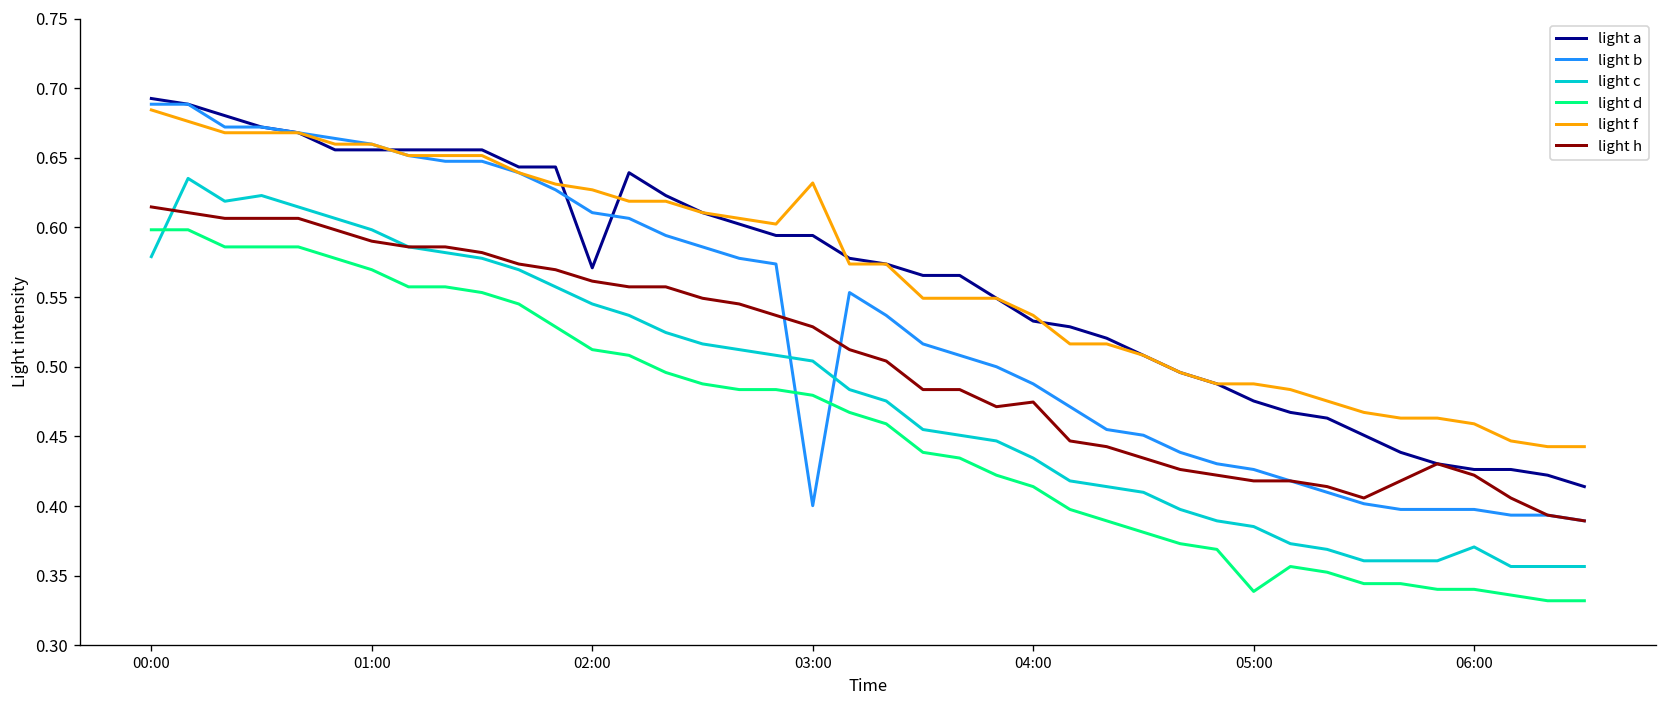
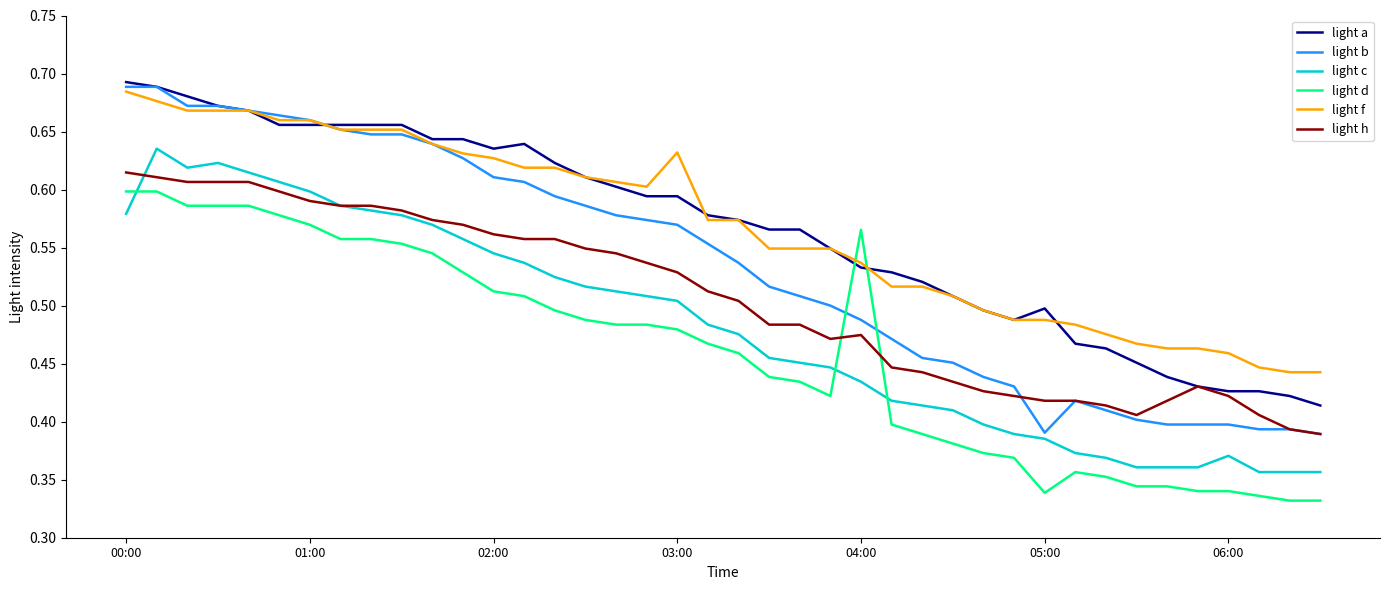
  {
    "light a": {
      "00:00": 0.693,
      "01:00": 0.656,
-     "02:00": 0.571,
+     "02:00": 0.635,
      "03:00": 0.594,
      "04:00": 0.533,
-     "05:00": 0.475,
+     "05:00": 0.498,
      "06:00": 0.426
    },
    "light b": {
      "00:00": 0.689,
      "02:00": 0.611,
-     "03:00": 0.400,
+     "03:00": 0.570,
      "04:00": 0.488,
-     "05:00": 0.426,
+     "05:00": 0.391,
      "06:00": 0.398
    },
    "light c": {
      "00:00": 0.579,
      "01:00": 0.598,
      "02:00": 0.545,
      "03:00": 0.504,
      "04:00": 0.434,
      "05:00": 0.385,
      "06:00": 0.371
    },
    "light d": {
      "00:00": 0.598,
      "01:00": 0.570,
      "02:00": 0.512,
      "03:00": 0.480,
-     "04:00": 0.414,
+     "04:00": 0.565,
      "05:00": 0.339,
      "06:00": 0.340
    },
    "light f": {
      "00:00": 0.684,
      "02:00": 0.627,
      "03:00": 0.632,
      "04:00": 0.537,
      "05:00": 0.488,
      "06:00": 0.459
    },
    "light h": {
      "00:00": 0.615,
      "01:00": 0.590,
      "02:00": 0.561,
      "03:00": 0.529,
      "04:00": 0.475,
      "05:00": 0.418,
      "06:00": 0.422
    }
  }
